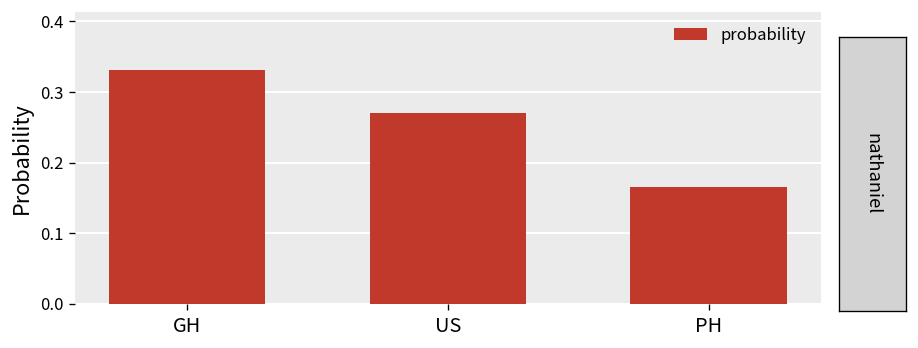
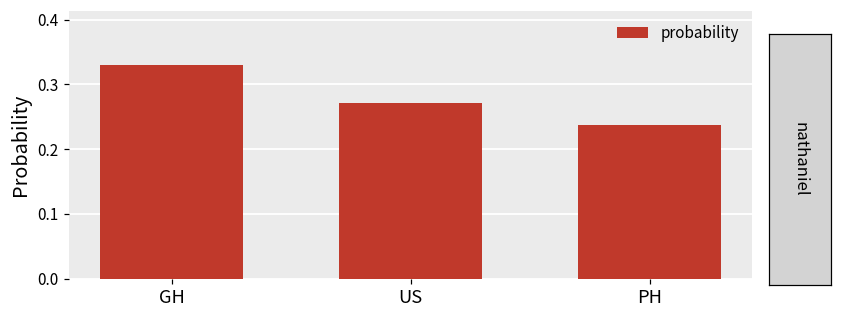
  {
    "GH": 0.33,
    "US": 0.27,
-   "PH": 0.17
+   "PH": 0.24
  }
